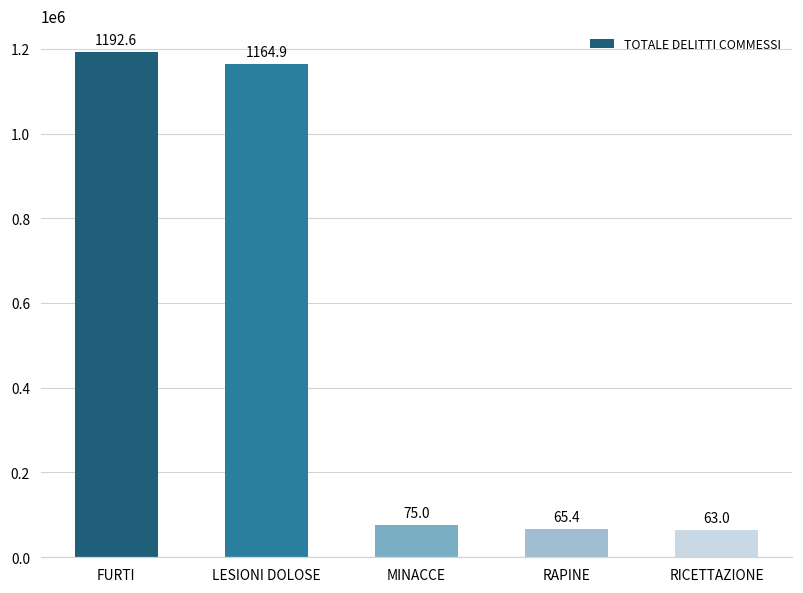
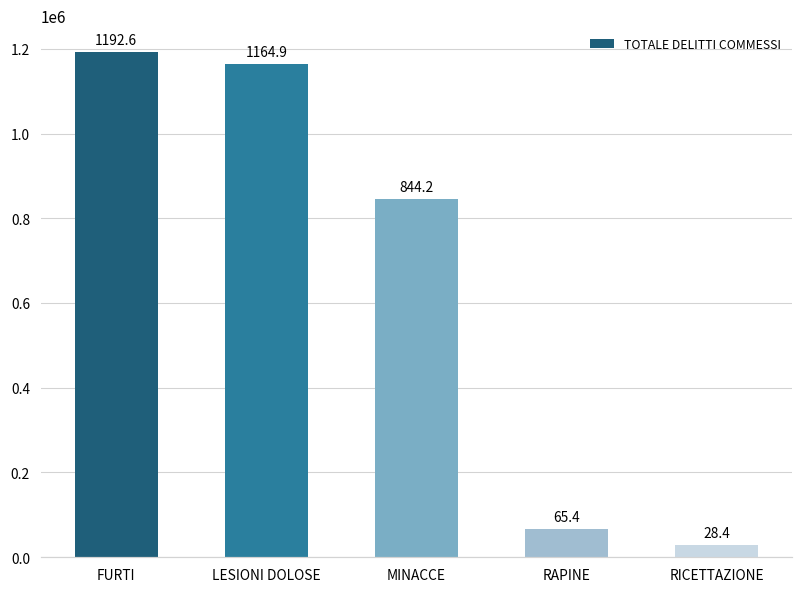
  {
-   "MINACCE": 75.0,
-   "RICETTAZIONE": 63.0
+   "MINACCE": 844.2,
+   "RICETTAZIONE": 28.4
  }
